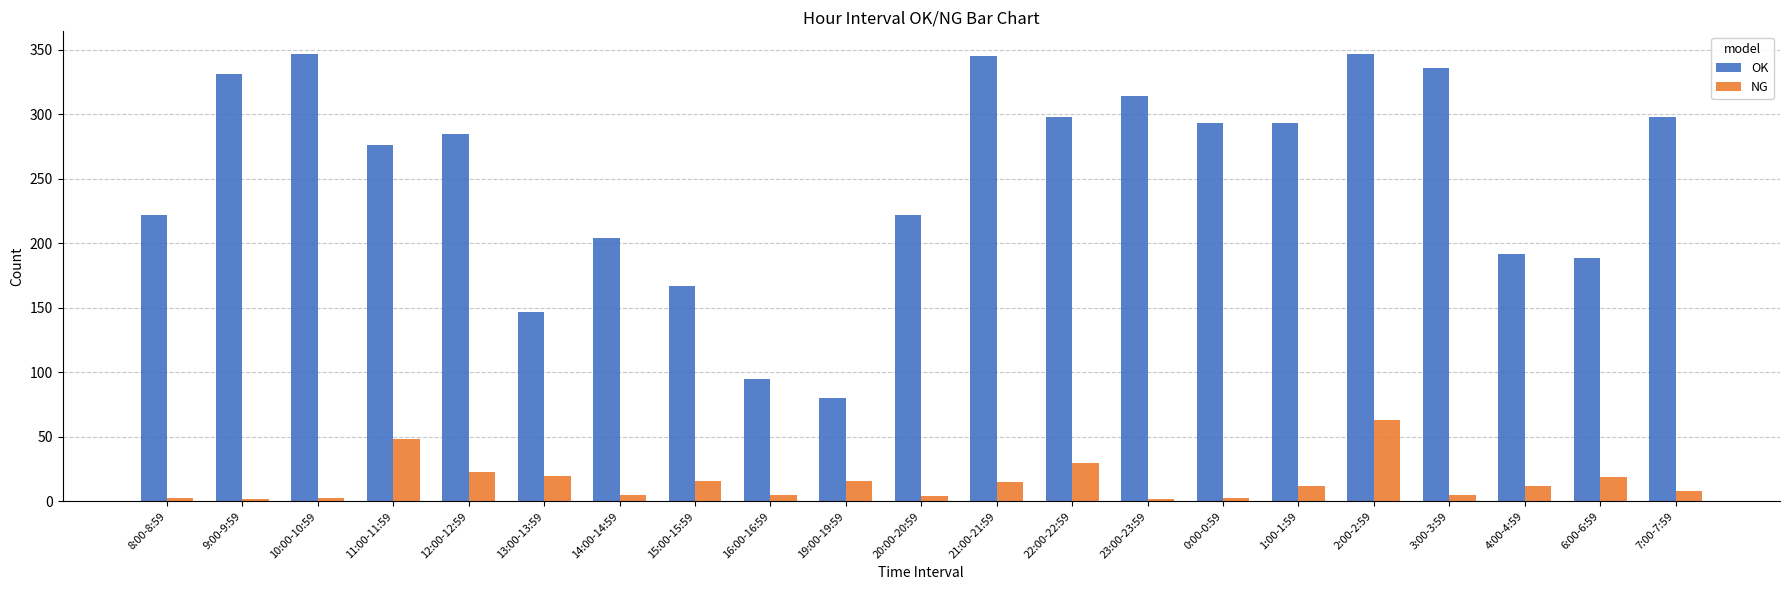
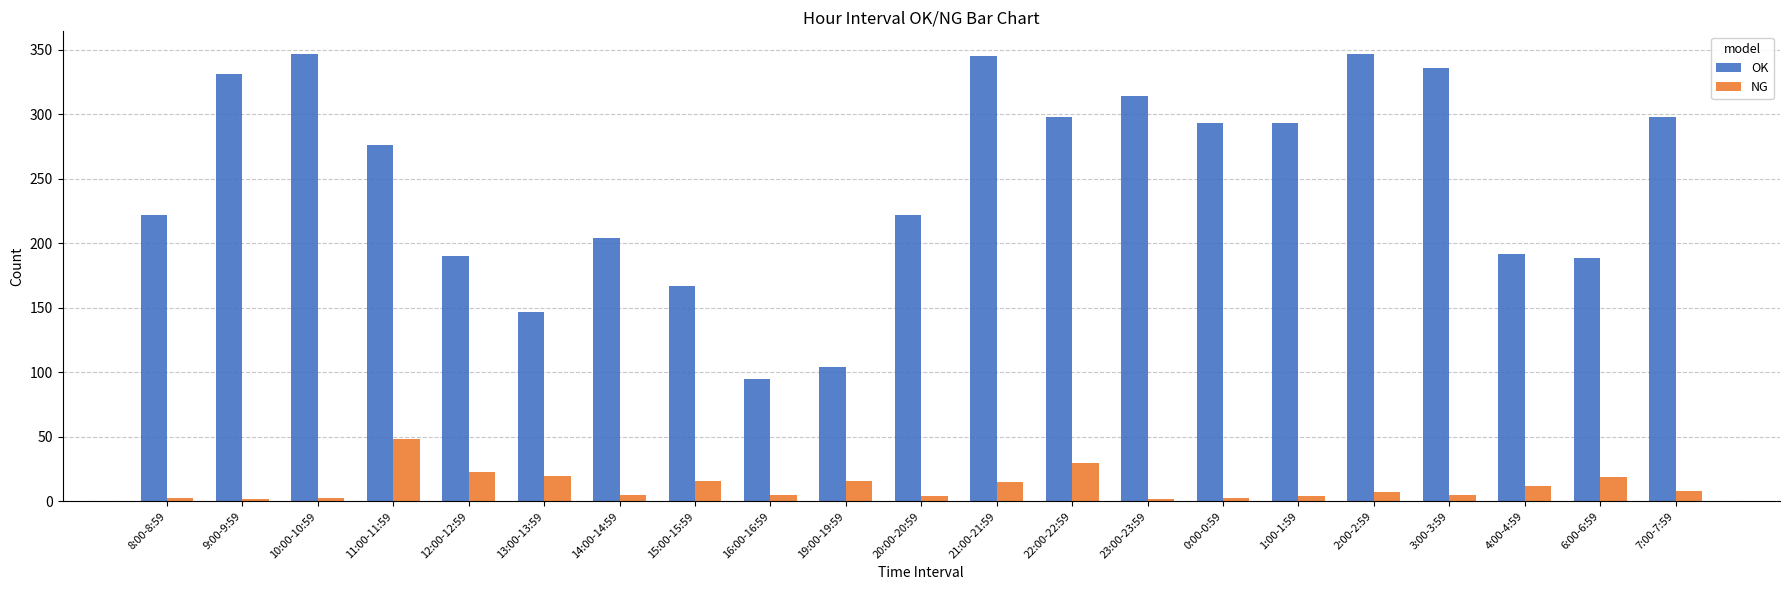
  {
    "OK": {
      "8:00-8:59": 222,
      "9:00-9:59": 331,
      "10:00-10:59": 347,
      "11:00-11:59": 276,
-     "12:00-12:59": 285,
+     "12:00-12:59": 190,
      "13:00-13:59": 147,
      "14:00-14:59": 204,
      "15:00-15:59": 167,
      "16:00-16:59": 95,
-     "19:00-19:59": 80,
+     "19:00-19:59": 104,
      "20:00-20:59": 222,
      "21:00-21:59": 345,
      "22:00-22:59": 298,
      "23:00-23:59": 314,
      "0:00-0:59": 293,
      "1:00-1:59": 293,
      "2:00-2:59": 347,
      "3:00-3:59": 336,
      "4:00-4:59": 192,
      "6:00-6:59": 189,
      "7:00-7:59": 298
    },
    "NG": {
      "8:00-8:59": 3,
      "9:00-9:59": 2,
      "10:00-10:59": 3,
      "11:00-11:59": 48,
      "12:00-12:59": 23,
      "13:00-13:59": 20,
      "14:00-14:59": 5,
      "15:00-15:59": 16,
      "16:00-16:59": 5,
      "19:00-19:59": 16,
      "20:00-20:59": 4,
      "21:00-21:59": 15,
      "22:00-22:59": 30,
      "23:00-23:59": 2,
      "0:00-0:59": 3,
-     "1:00-1:59": 12,
-     "2:00-2:59": 63,
+     "1:00-1:59": 4,
+     "2:00-2:59": 7,
      "3:00-3:59": 5,
      "4:00-4:59": 12,
      "6:00-6:59": 19,
      "7:00-7:59": 8
    }
  }
